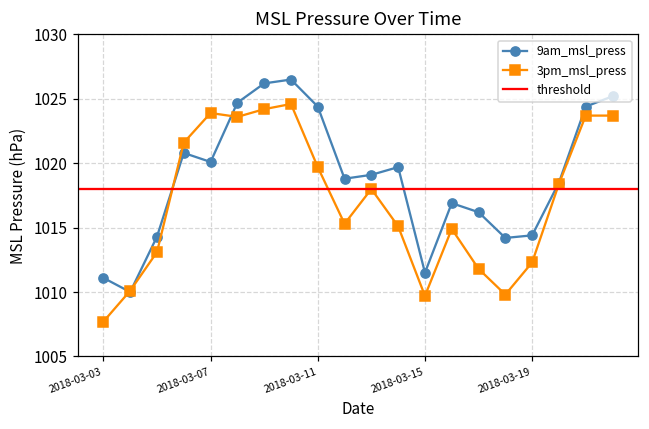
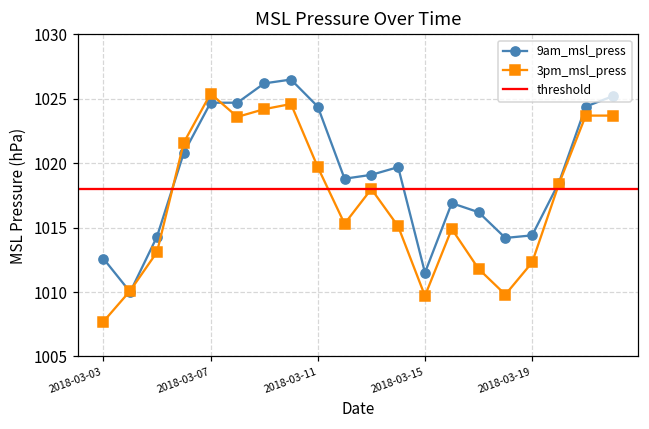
  {
    "9am_msl_press": {
-     "2018-03-03": 1011.1,
-     "2018-03-07": 1020.1,
+     "2018-03-03": 1012.6,
+     "2018-03-07": 1024.7,
      "2018-03-11": 1024.4,
      "2018-03-15": 1011.5,
      "2018-03-19": 1014.4
    },
    "3pm_msl_press": {
      "2018-03-03": 1007.7,
-     "2018-03-07": 1023.9,
+     "2018-03-07": 1025.4,
      "2018-03-11": 1019.7,
      "2018-03-15": 1009.7,
      "2018-03-19": 1012.3
    }
  }
